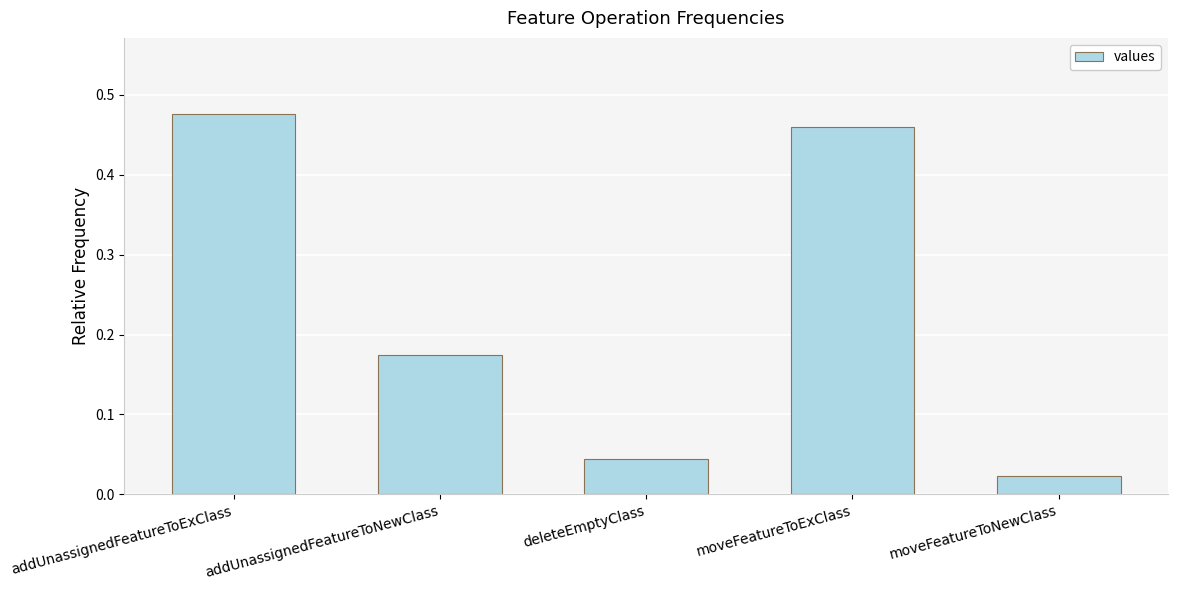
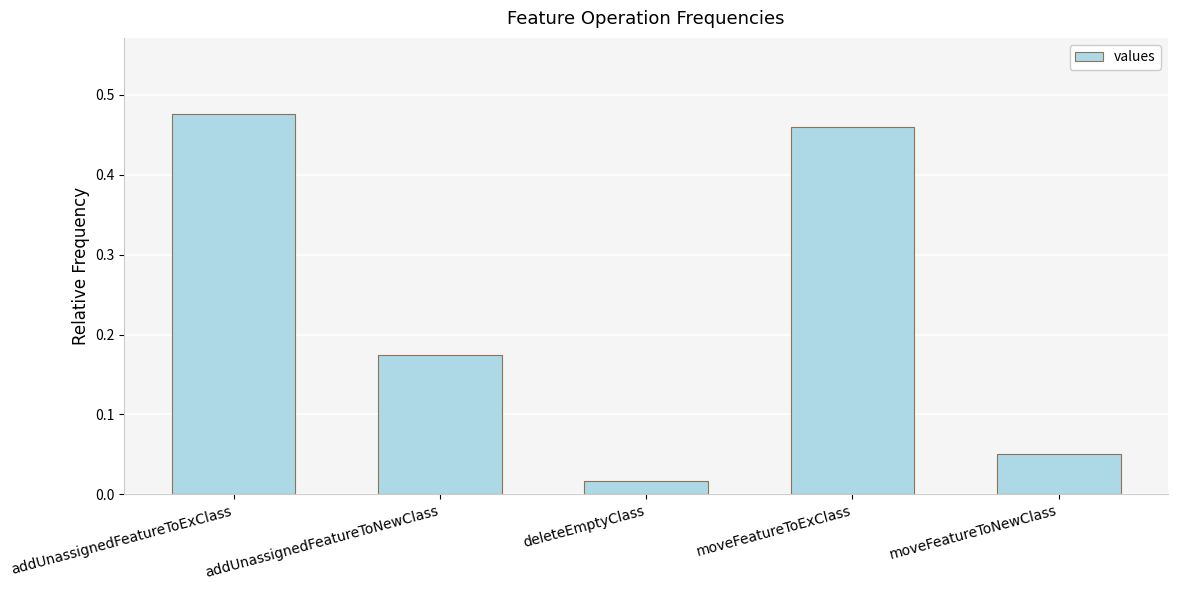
  {
    "addUnassignedFeatureToExClass": 0.48,
    "addUnassignedFeatureToNewClass": 0.17,
-   "deleteEmptyClass": 0.04,
+   "deleteEmptyClass": 0.02,
    "moveFeatureToExClass": 0.46,
-   "moveFeatureToNewClass": 0.02
+   "moveFeatureToNewClass": 0.05
  }
